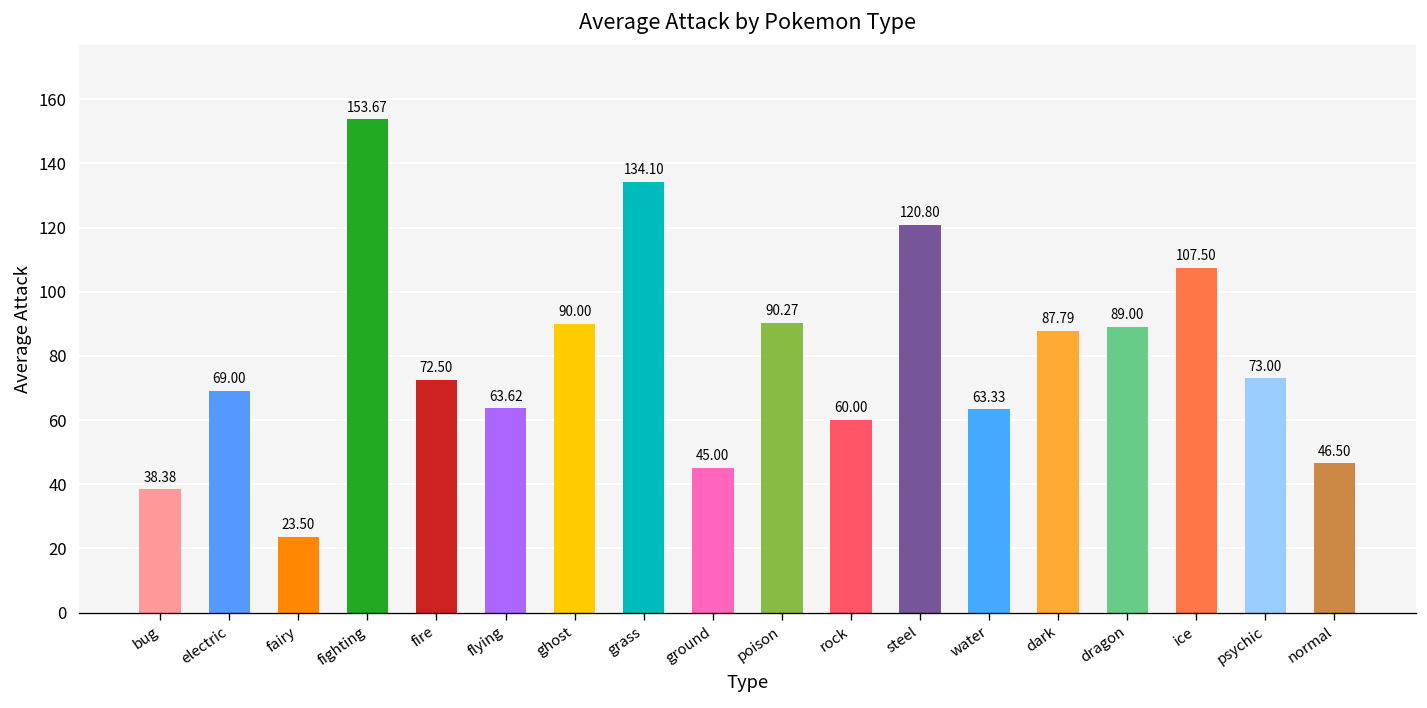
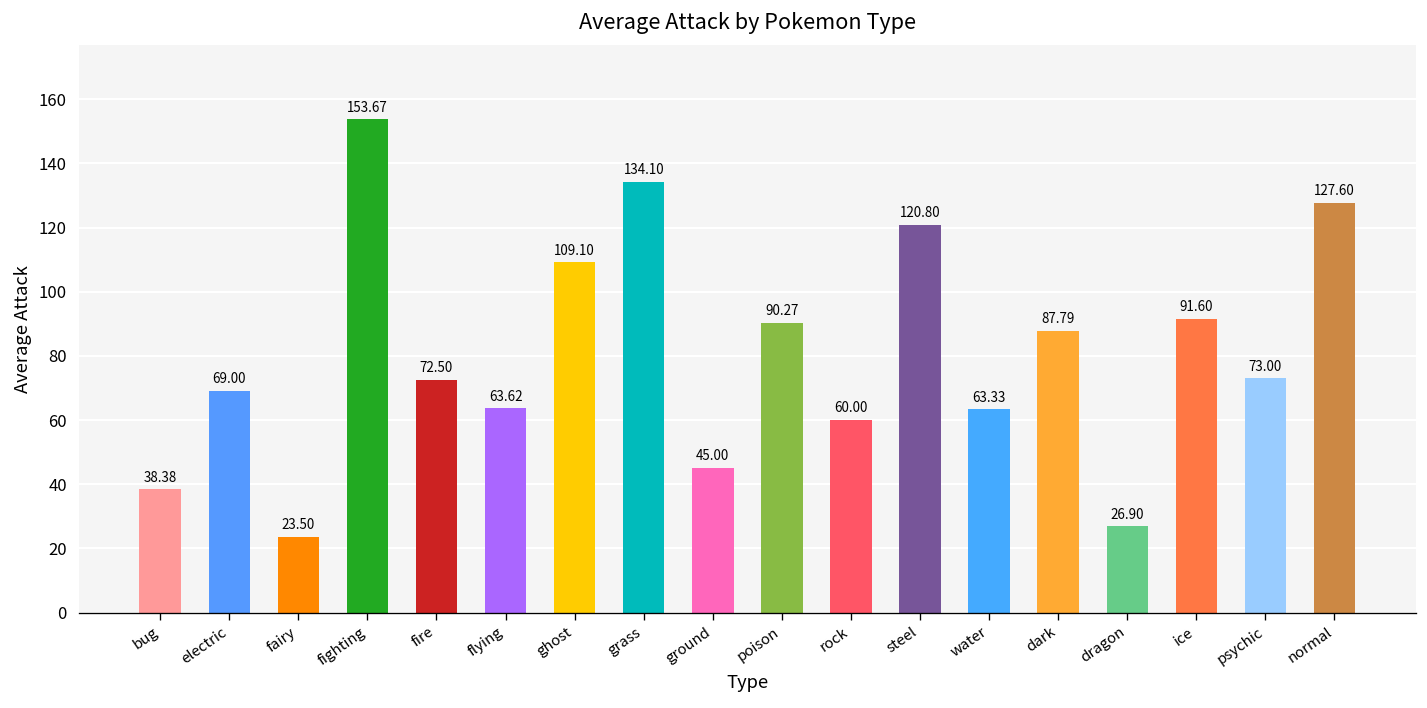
  {
    "bug": 38.38,
    "electric": 69.00,
    "fairy": 23.50,
    "fighting": 153.67,
    "fire": 72.50,
    "flying": 63.62,
-   "ghost": 90.00,
+   "ghost": 109.10,
    "grass": 134.10,
    "ground": 45.00,
    "poison": 90.27,
    "rock": 60.00,
    "steel": 120.80,
    "water": 63.33,
    "dark": 87.79,
-   "dragon": 89.00,
-   "ice": 107.50,
+   "dragon": 26.90,
+   "ice": 91.60,
    "psychic": 73.00,
-   "normal": 46.50
+   "normal": 127.60
  }
